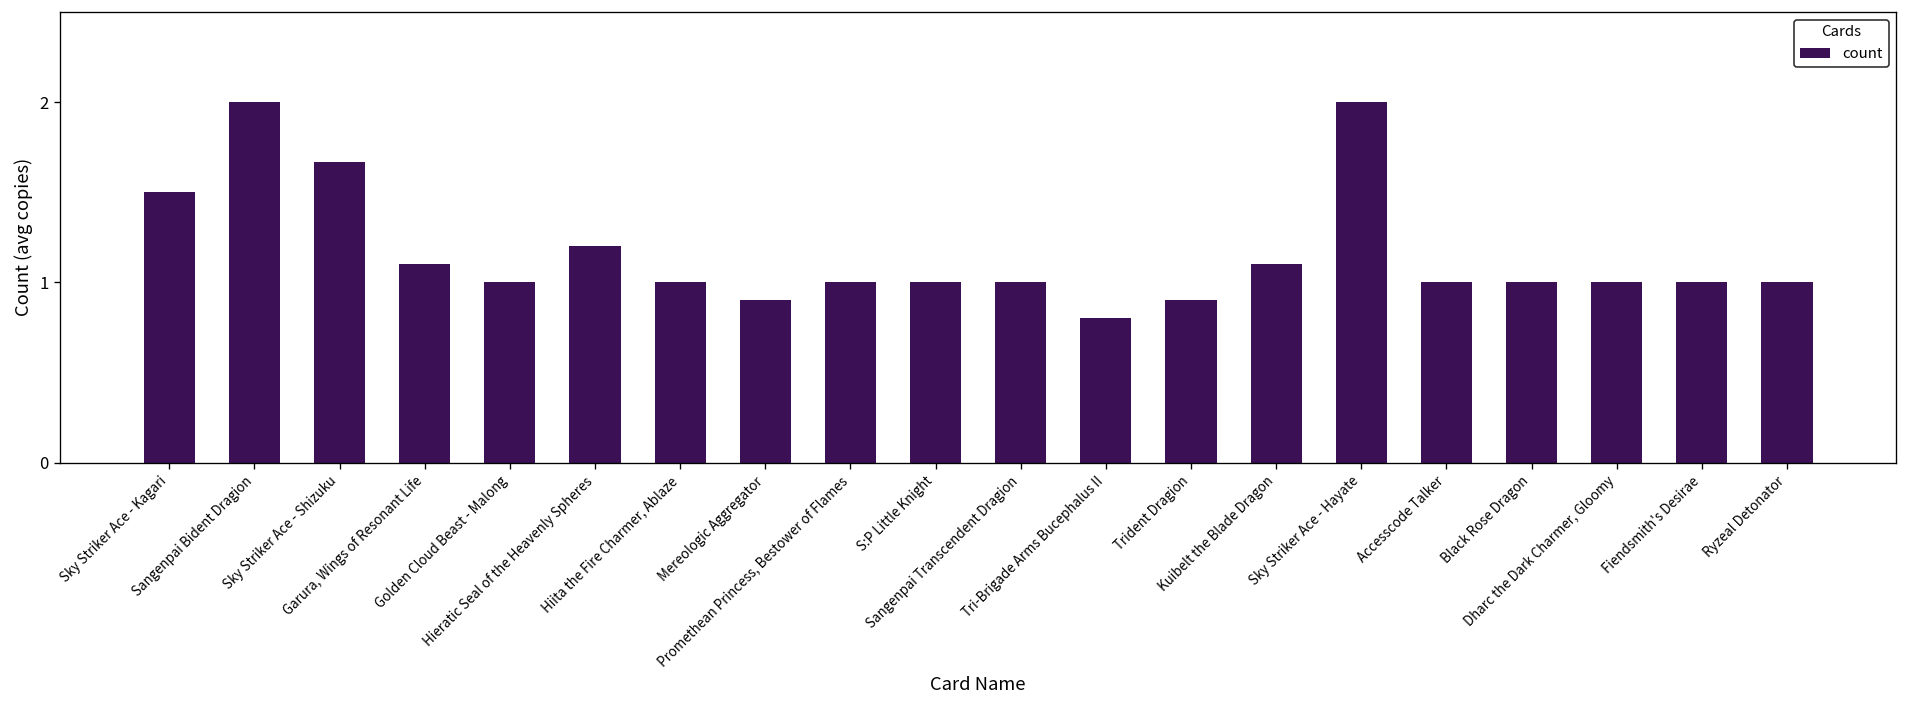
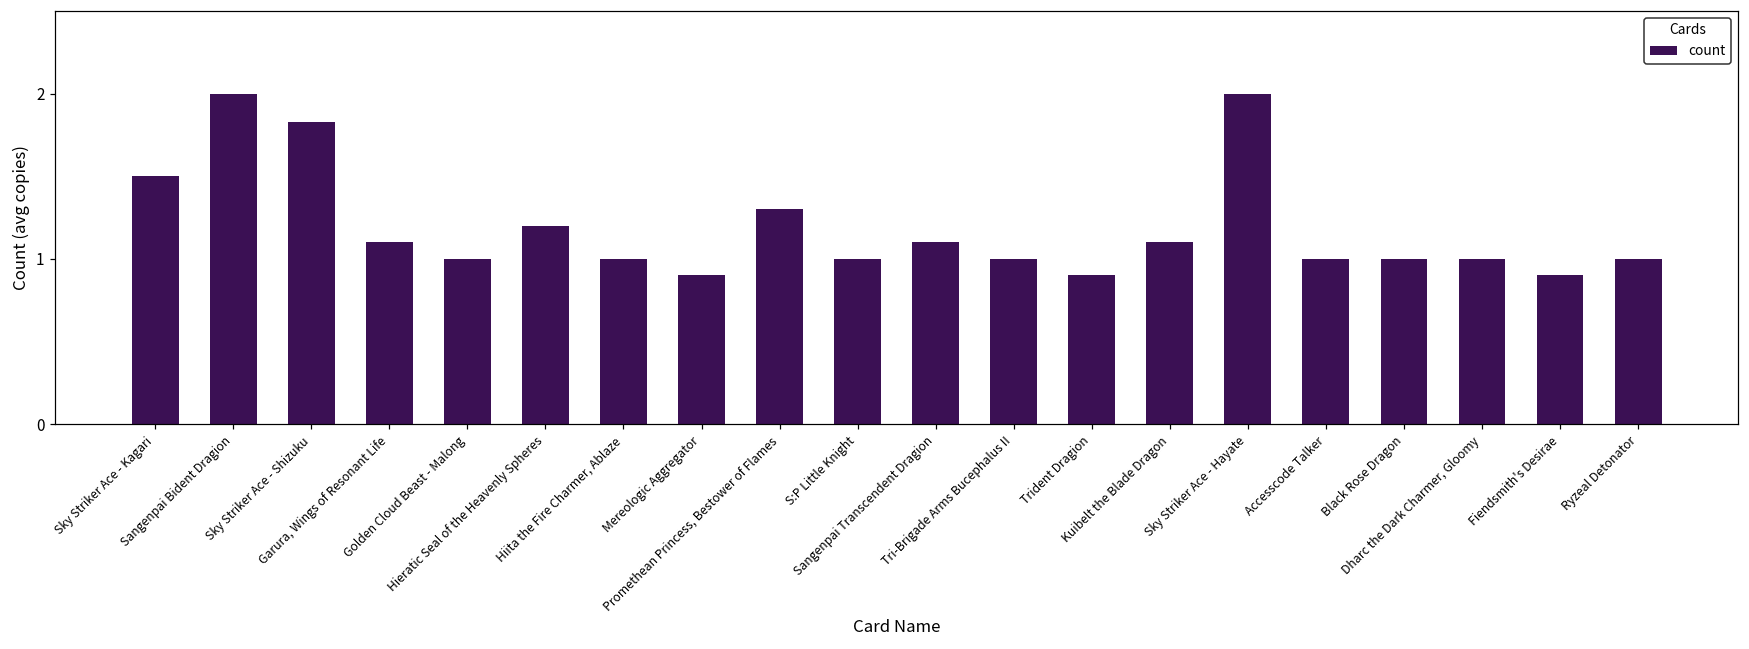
  {
    "Sky Striker Ace - Kagari": 1.50,
    "Sangenpai Bident Dragion": 2.00,
-   "Sky Striker Ace - Shizuku": 1.67,
+   "Sky Striker Ace - Shizuku": 1.83,
    "Garura, Wings of Resonant Life": 1.10,
    "Golden Cloud Beast - Malong": 1.00,
    "Hieratic Seal of the Heavenly Spheres": 1.20,
    "Hiita the Fire Charmer, Ablaze": 1.00,
    "Mereologic Aggregator": 0.90,
-   "Promethean Princess, Bestower of Flames": 1.0,
+   "Promethean Princess, Bestower of Flames": 1.3,
    "S:P Little Knight": 1.00,
-   "Sangenpai Transcendent Dragion": 1.0,
-   "Tri-Brigade Arms Bucephalus II": 0.8,
+   "Sangenpai Transcendent Dragion": 1.1,
+   "Tri-Brigade Arms Bucephalus II": 1.0,
    "Trident Dragion": 0.90,
    "Kuibelt the Blade Dragon": 1.10,
    "Sky Striker Ace - Hayate": 2.00,
    "Accesscode Talker": 1.00,
    "Black Rose Dragon": 1.00,
    "Dharc the Dark Charmer, Gloomy": 1.00,
-   "Fiendsmith's Desirae": 1.0,
+   "Fiendsmith's Desirae": 0.9,
    "Ryzeal Detonator": 1.00
  }
